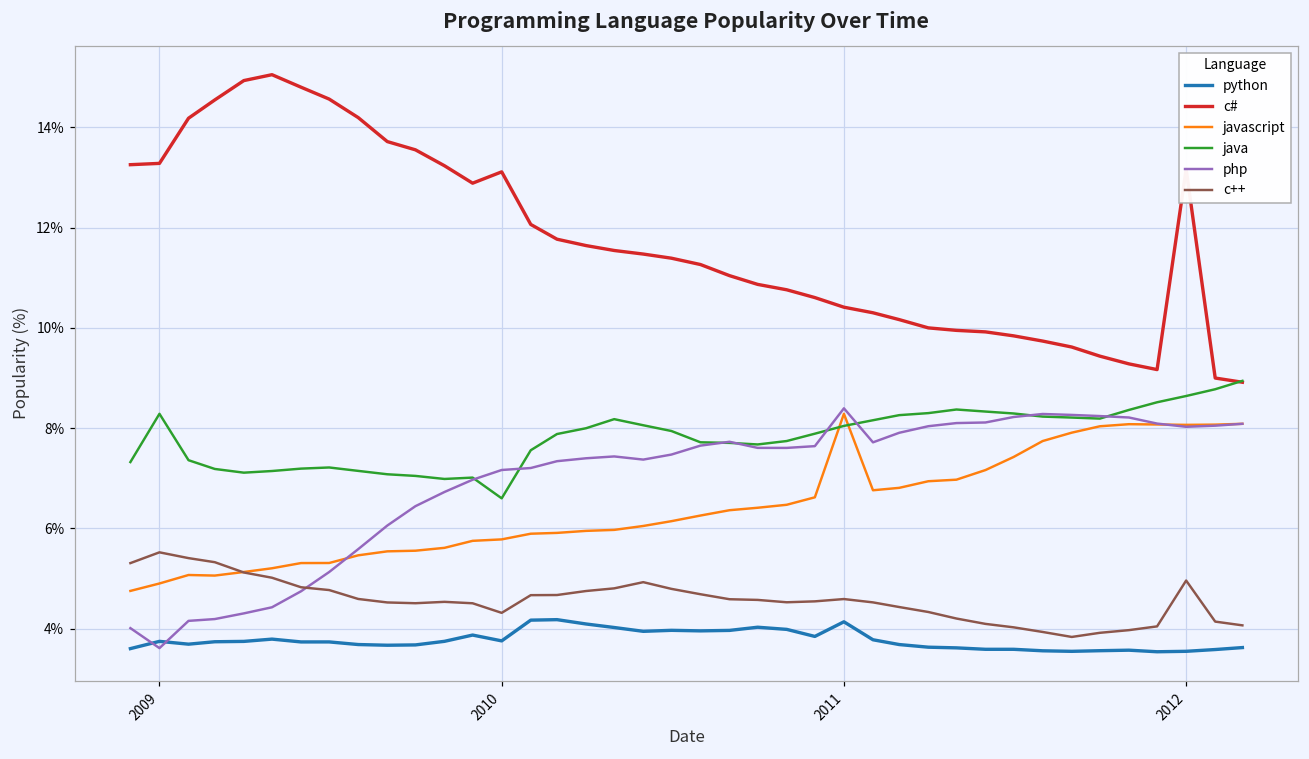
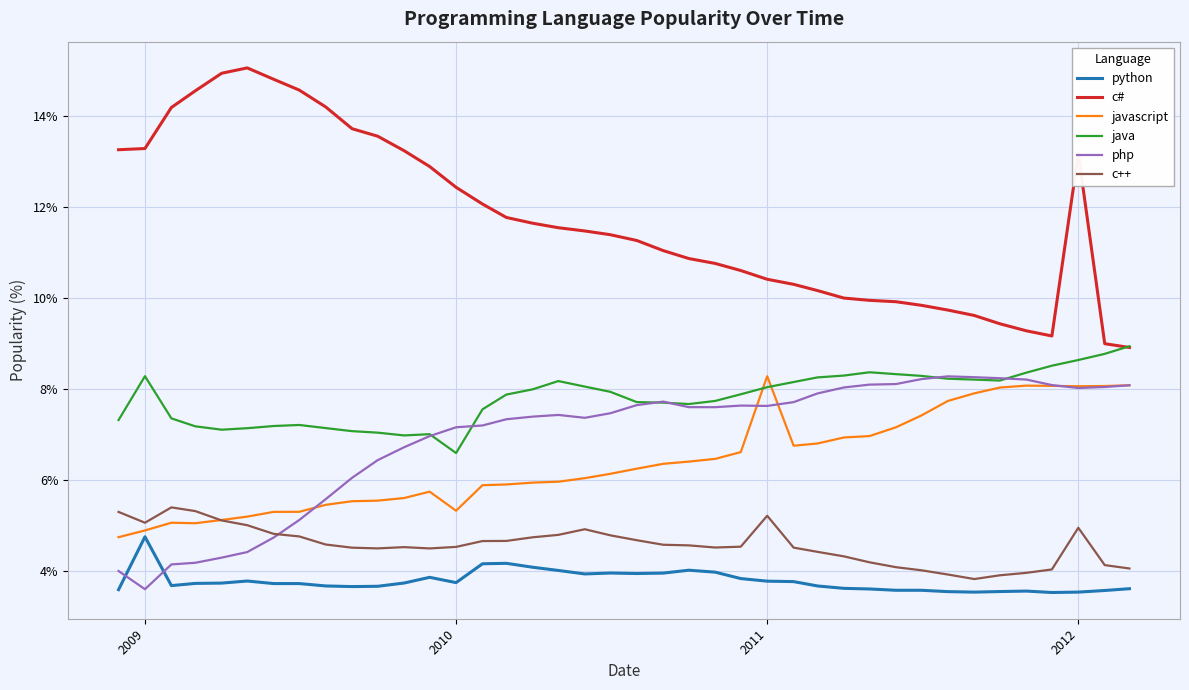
  {
    "python": {
-     "2009": "3.7%",
+     "2009": "4.8%",
      "2010": "3.8%",
-     "2011": "4.1%",
+     "2011": "3.8%",
      "2012": "3.5%"
    },
    "c#": {
      "2009": "13.3%",
-     "2010": "13.1%",
+     "2010": "12.4%",
      "2011": "10.4%"
    },
    "javascript": {
      "2009": "4.9%",
-     "2010": "5.8%",
+     "2010": "5.3%",
      "2011": "8.3%"
    },
    "java": {
      "2009": "8.3%",
      "2010": "6.6%",
      "2011": "8.0%",
      "2012": "8.6%"
    },
    "php": {
      "2009": "3.6%",
      "2010": "7.2%",
-     "2011": "8.4%"
+     "2011": "7.6%"
    },
    "c++": {
-     "2009": "5.5%",
-     "2010": "4.3%",
-     "2011": "4.6%",
+     "2009": "5.1%",
+     "2010": "4.5%",
+     "2011": "5.2%",
      "2012": "5.0%"
    }
  }
